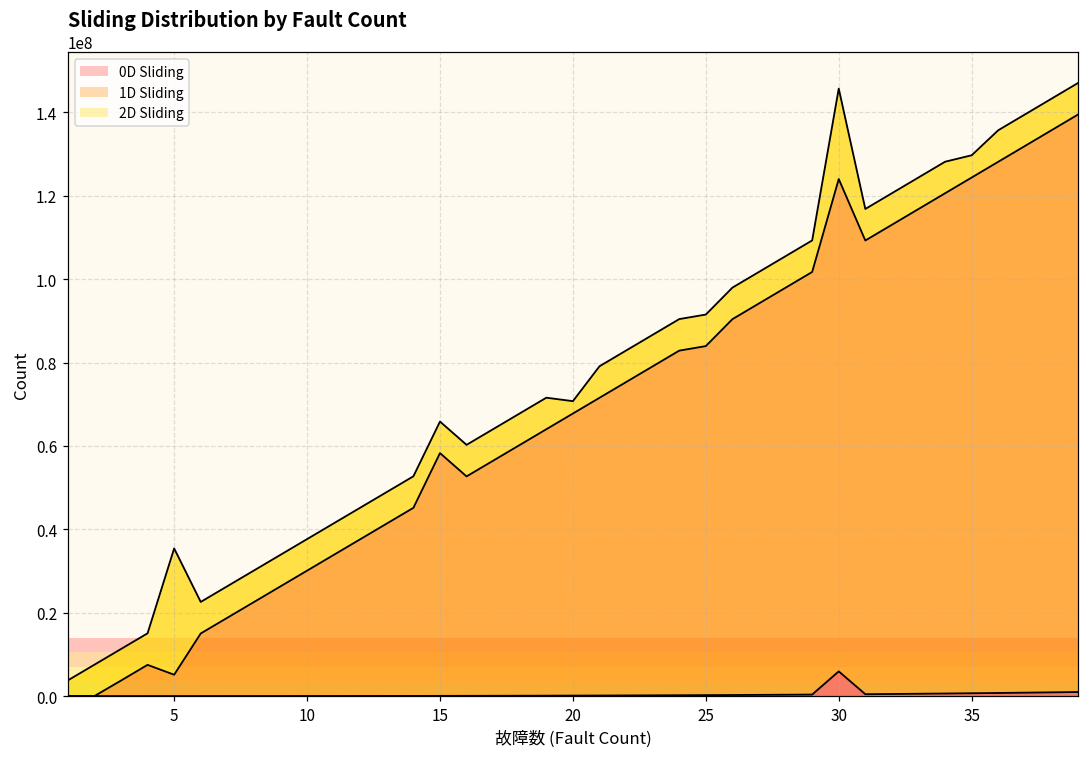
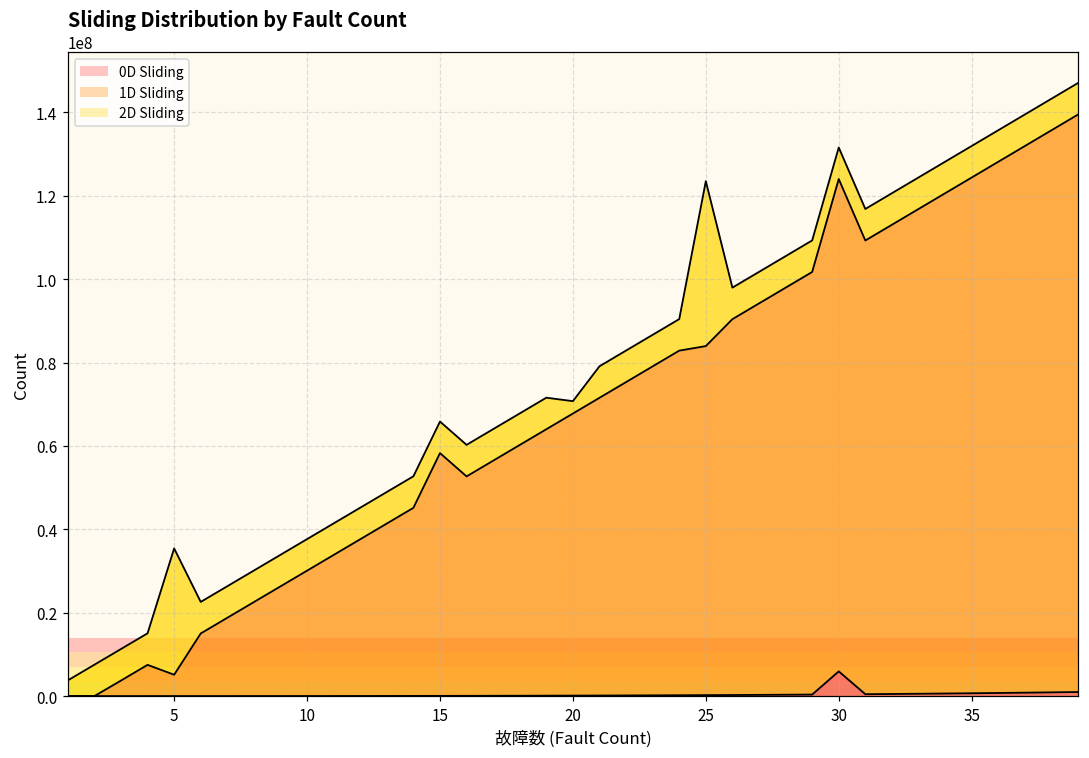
  {
    "0D Sliding": {
      "5": 0,
      "10": 0,
      "15": 0,
      "20": 0,
      "25": 0,
      "30": 6000000,
      "35": 1000000
    },
    "1D Sliding": {
      "5": 5000000,
      "10": 30000000,
      "15": 58000000,
      "20": 68000000,
      "25": 84000000,
      "30": 118000000,
      "35": 124000000
    },
    "2D Sliding": {
      "5": 30000000,
      "10": 8000000,
      "15": 8000000,
      "20": 3000000,
-     "25": 8000000,
-     "30": 22000000,
-     "35": 5000000
+     "25": 40000000,
+     "30": 8000000,
+     "35": 8000000
    }
  }
